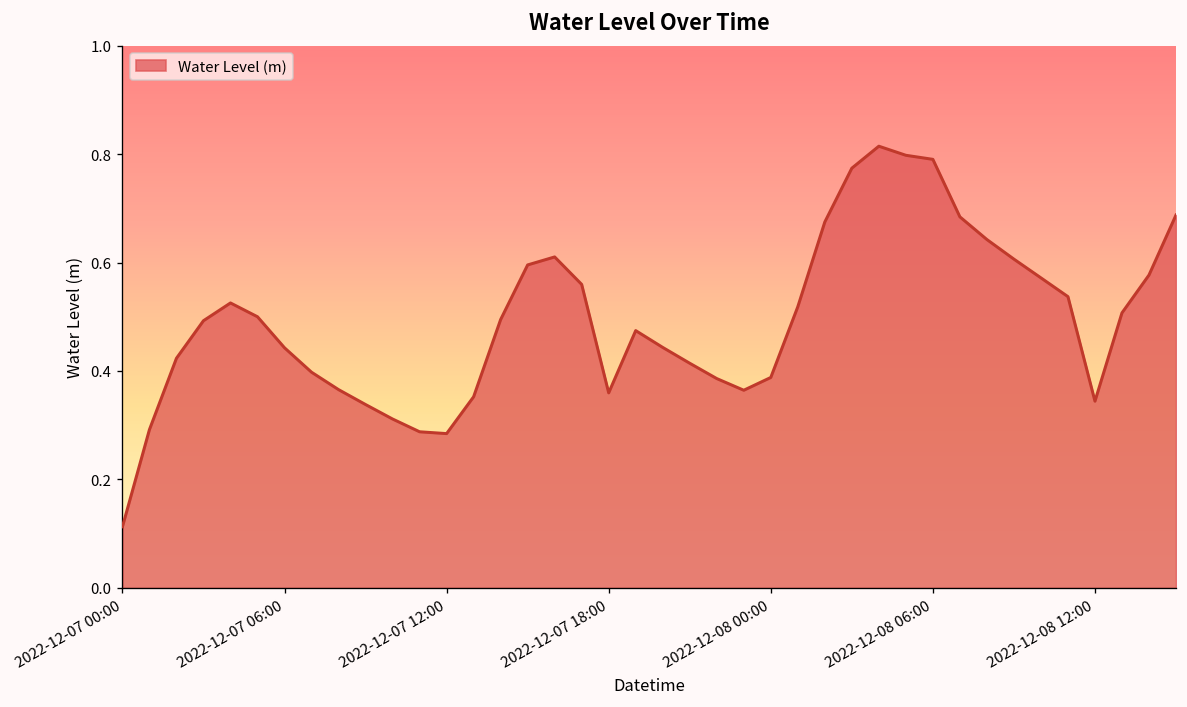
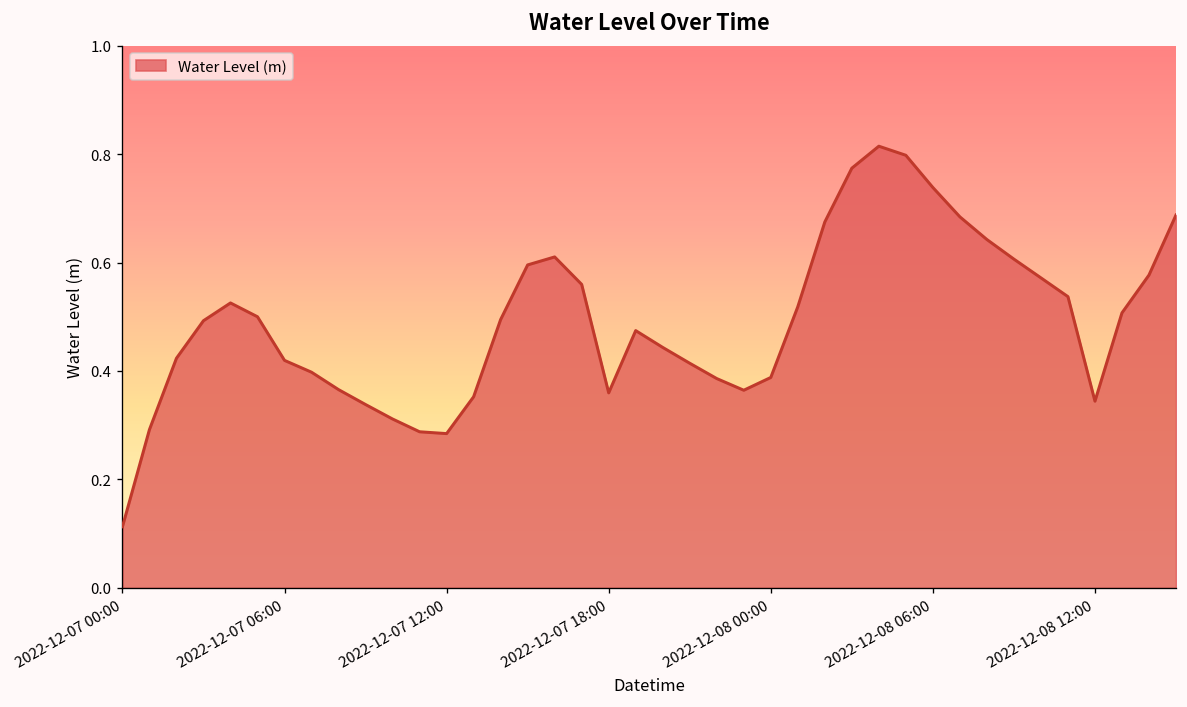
  {
    "2022-12-07 00:00": 0.11,
-   "2022-12-07 06:00": 0.44,
+   "2022-12-07 06:00": 0.42,
    "2022-12-07 12:00": 0.28,
    "2022-12-07 18:00": 0.36,
    "2022-12-08 00:00": 0.39,
-   "2022-12-08 06:00": 0.79,
+   "2022-12-08 06:00": 0.74,
    "2022-12-08 12:00": 0.34
  }
